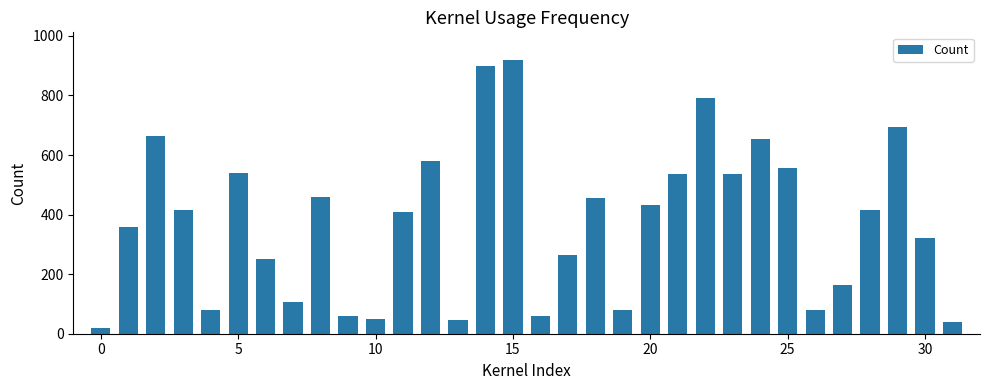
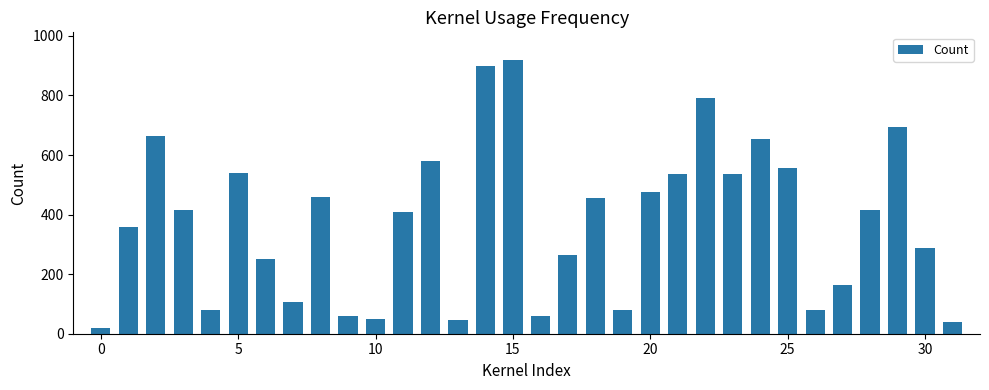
  {
    "0": 20,
    "5": 540,
    "10": 50,
    "15": 920,
-   "20": 430,
+   "20": 480,
    "25": 560,
-   "30": 320
+   "30": 290
  }
